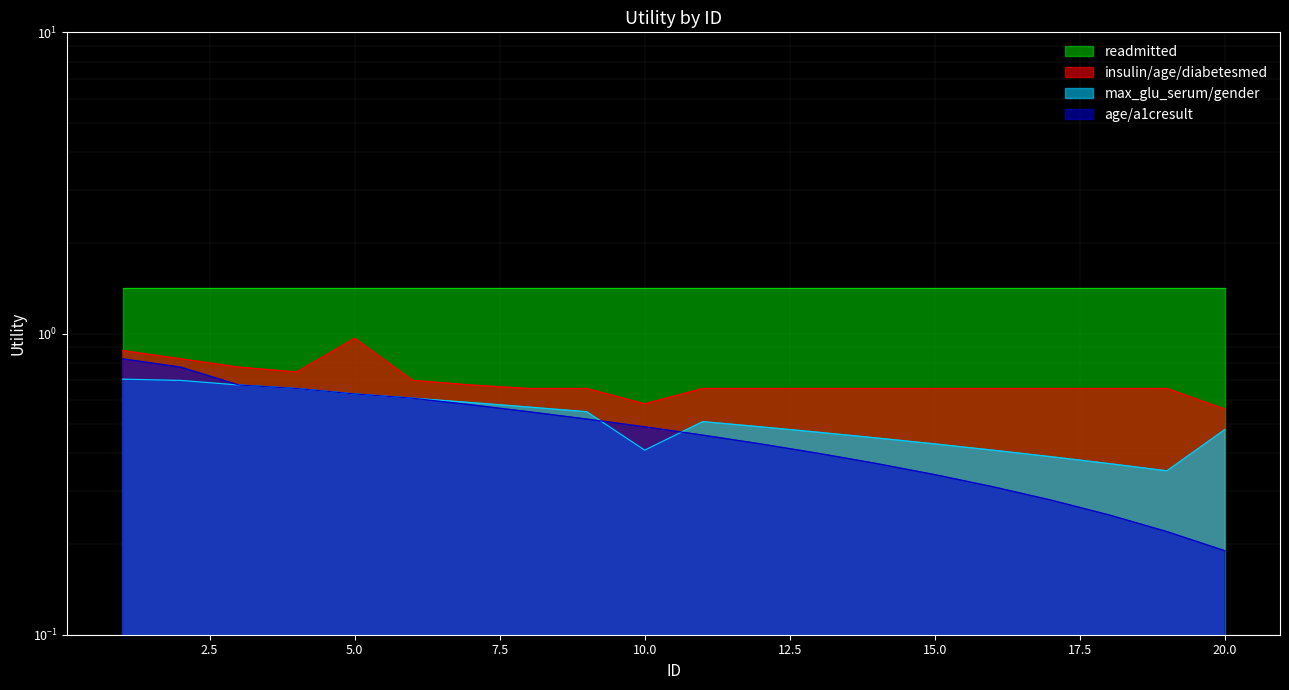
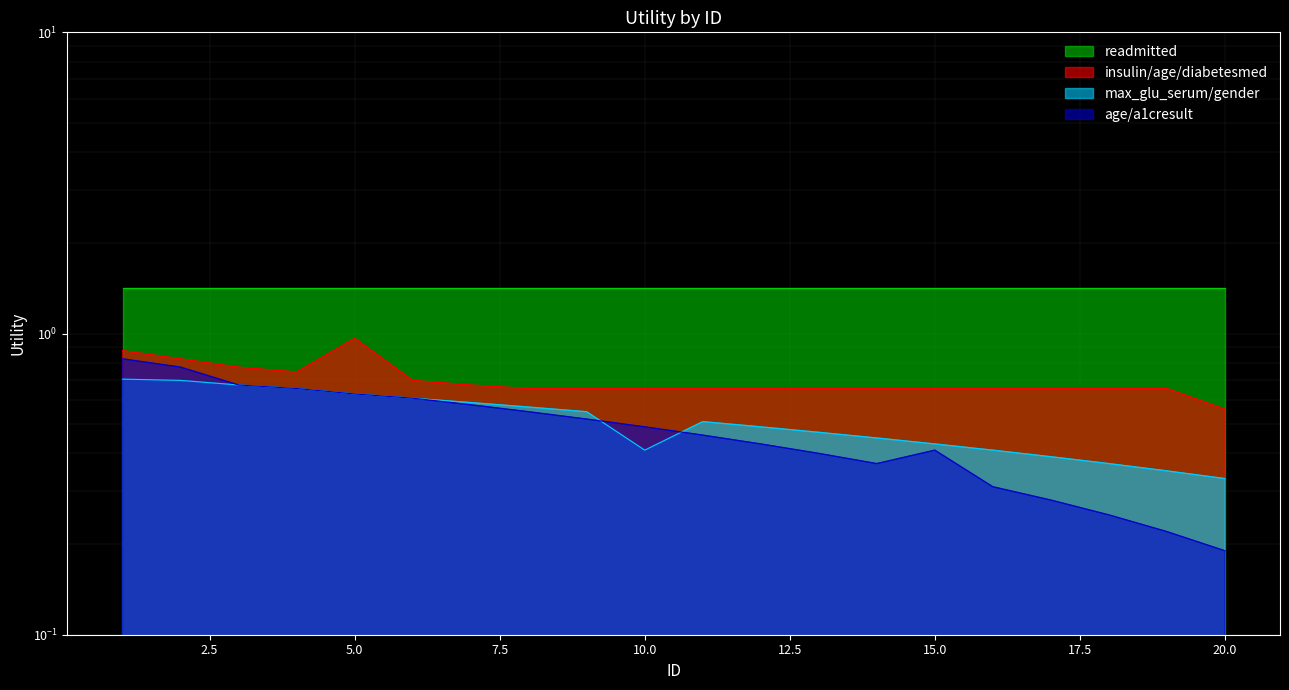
  {
    "readmitted": {
      "5.0": 1.4,
      "10.0": 1.4,
      "15.0": 1.4,
      "20.0": 1.4
    },
    "insulin/age/diabetesmed": {
      "5.0": 0.96,
-     "10.0": 0.58,
+     "10.0": 0.66,
      "15.0": 0.66,
      "20.0": 0.56
    },
    "max_glu_serum/gender": {
      "10.0": 0.41,
      "15.0": 0.43,
-     "20.0": 0.48
+     "20.0": 0.33
    },
    "age/a1cresult": {
      "10.0": 0.49,
-     "15.0": 0.34,
+     "15.0": 0.41,
      "20.0": 0.19
    }
  }
